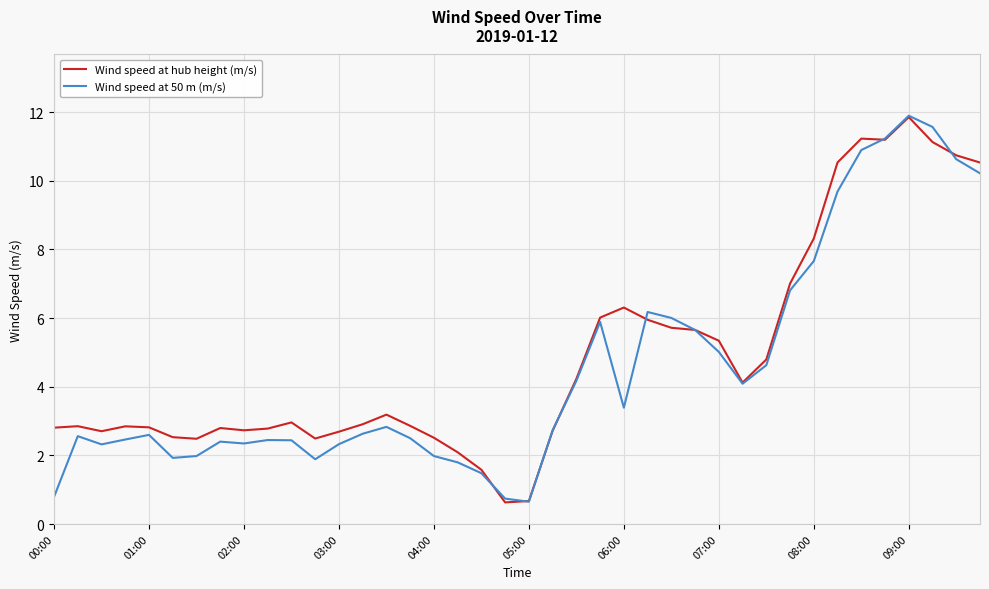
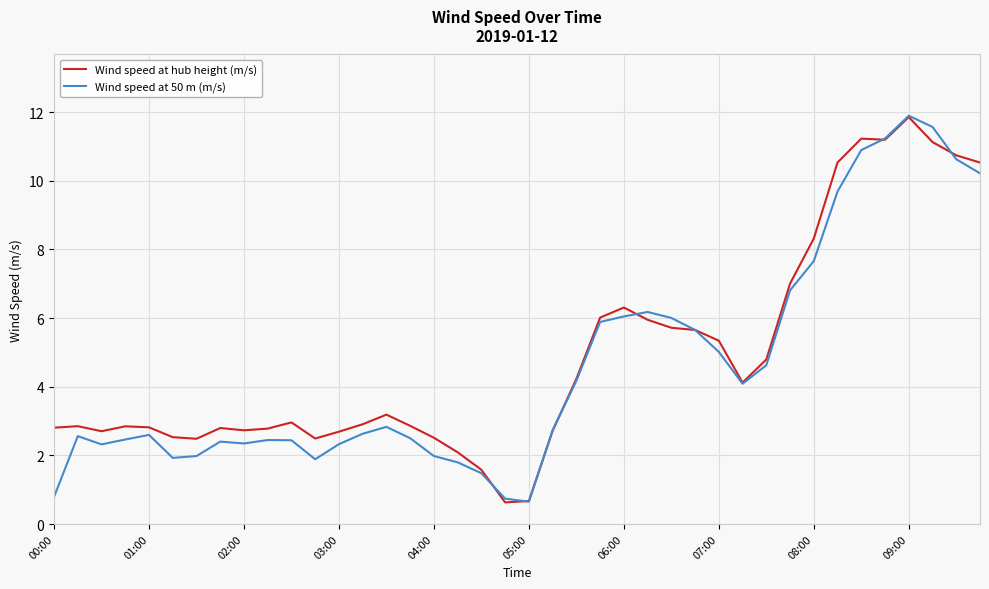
  {
    "Wind speed at hub height (m/s)": {
      "00:00": 2.8,
      "01:00": 2.8,
      "02:00": 2.7,
      "03:00": 2.7,
      "04:00": 2.5,
      "06:00": 6.3,
      "07:00": 5.3,
      "08:00": 8.3
    },
    "Wind speed at 50 m (m/s)": {
      "00:00": 0.8,
      "01:00": 2.6,
      "02:00": 2.3,
      "03:00": 2.3,
      "04:00": 2.0,
-     "06:00": 3.4,
+     "06:00": 6.0,
      "07:00": 5.0,
      "08:00": 7.7
    }
  }
